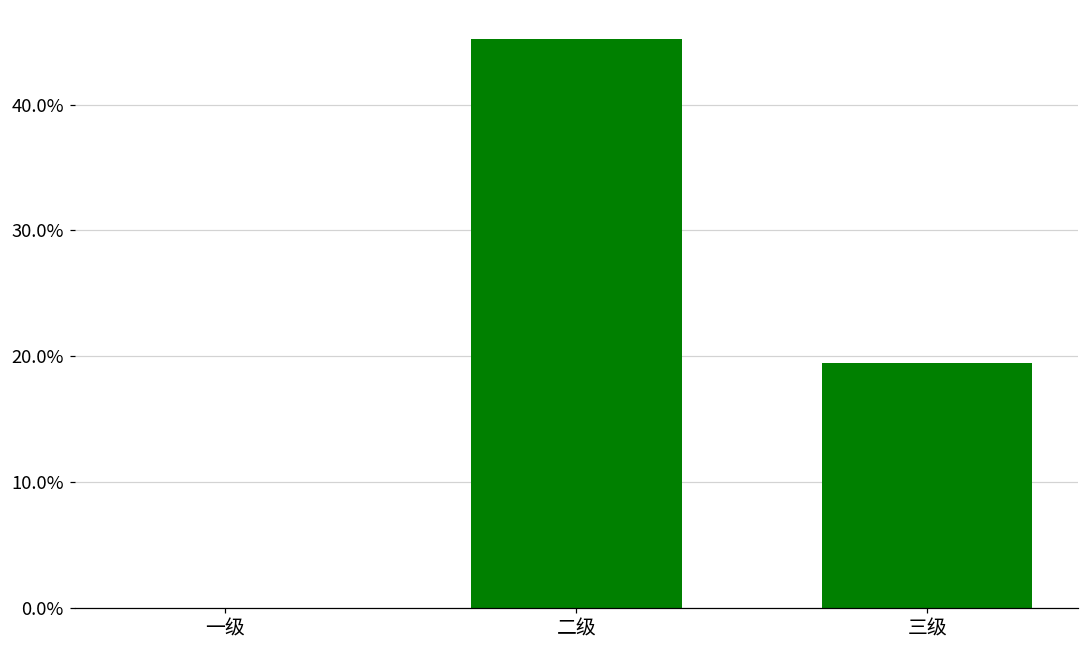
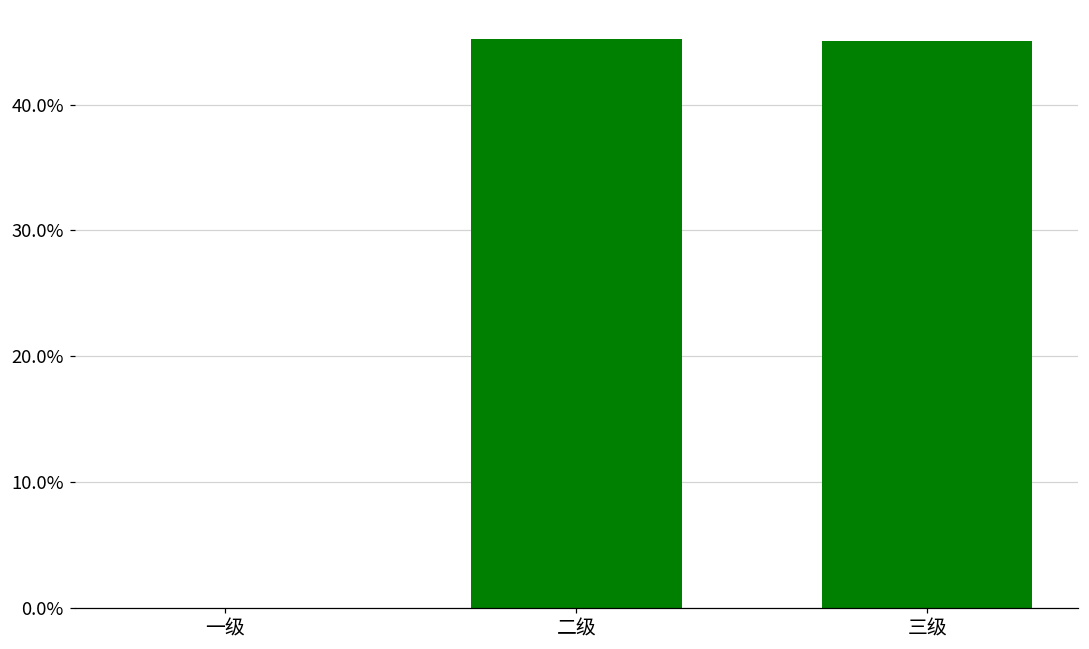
  {
    "一级": "0.0%",
    "二级": "45.2%",
-   "三级": "19.5%"
+   "三级": "45.1%"
  }
